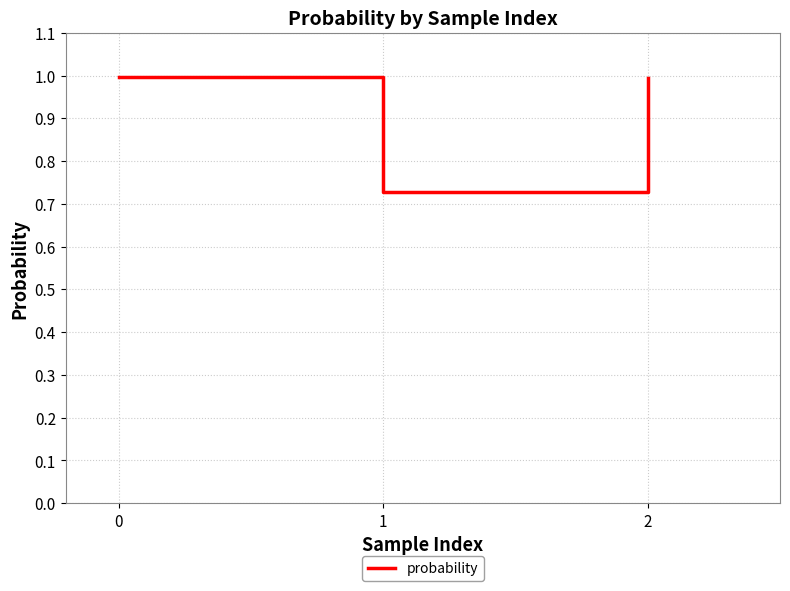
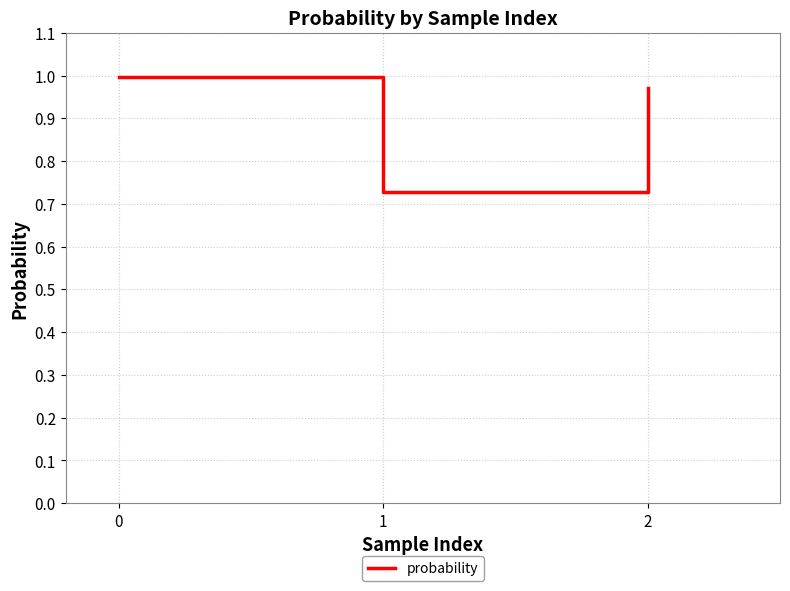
  {
    "0": 1.00,
    "1": 0.73,
-   "2": 0.99
+   "2": 0.97
  }
